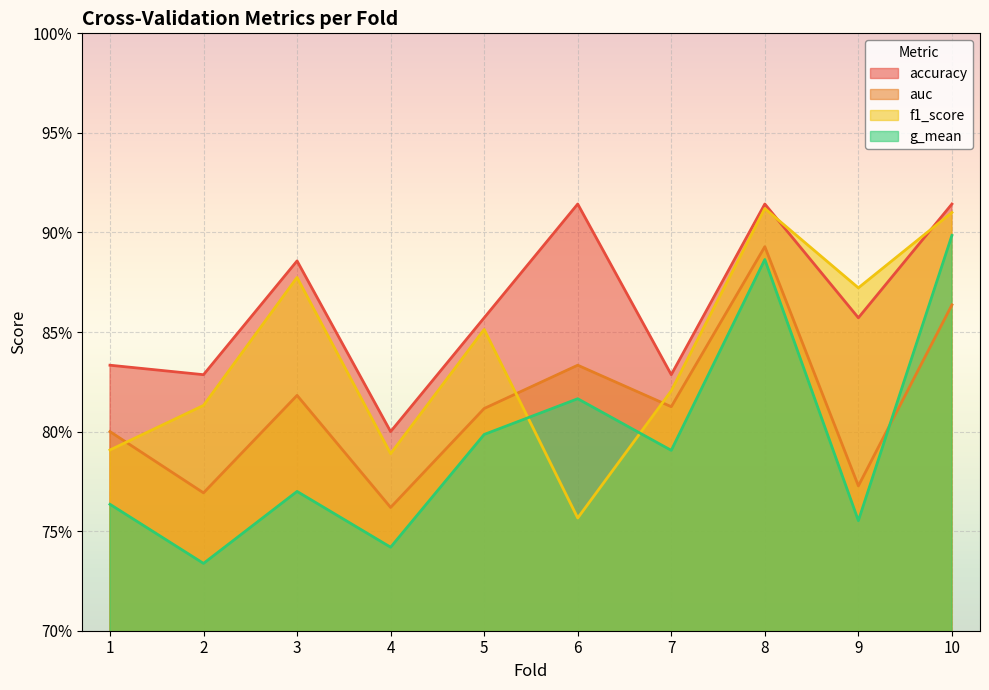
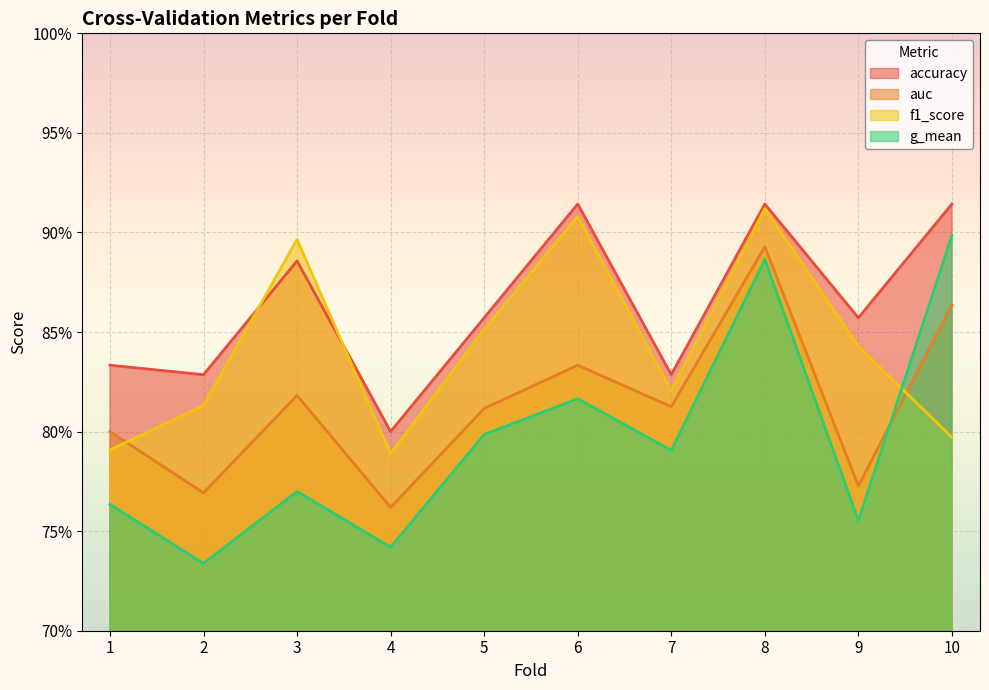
  {
    "f1_score": {
      "1": "79.1%",
      "2": "81.3%",
-     "3": "87.7%",
+     "3": "89.6%",
      "4": "78.9%",
      "5": "85.1%",
-     "6": "75.7%",
+     "6": "90.8%",
      "7": "82.0%",
      "8": "91.2%",
-     "9": "87.2%",
-     "10": "91.0%"
+     "9": "84.3%",
+     "10": "79.7%"
    },
    "g_mean": {
      "1": "76.3%",
      "2": "73.4%",
      "3": "77.0%",
      "4": "74.2%",
      "5": "79.9%",
      "6": "81.6%",
      "7": "79.1%",
      "8": "88.6%",
      "9": "75.5%",
      "10": "89.9%"
    }
  }
